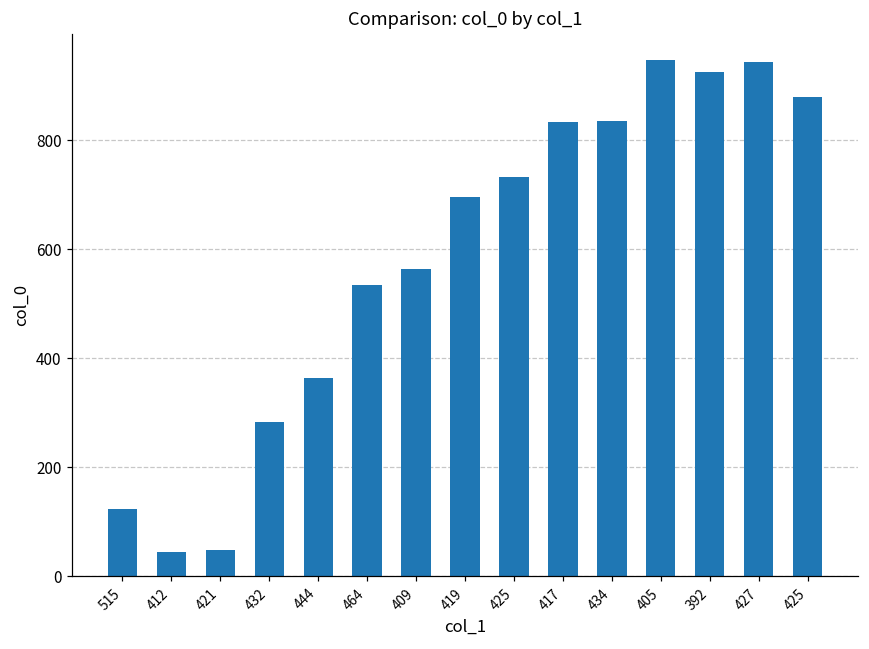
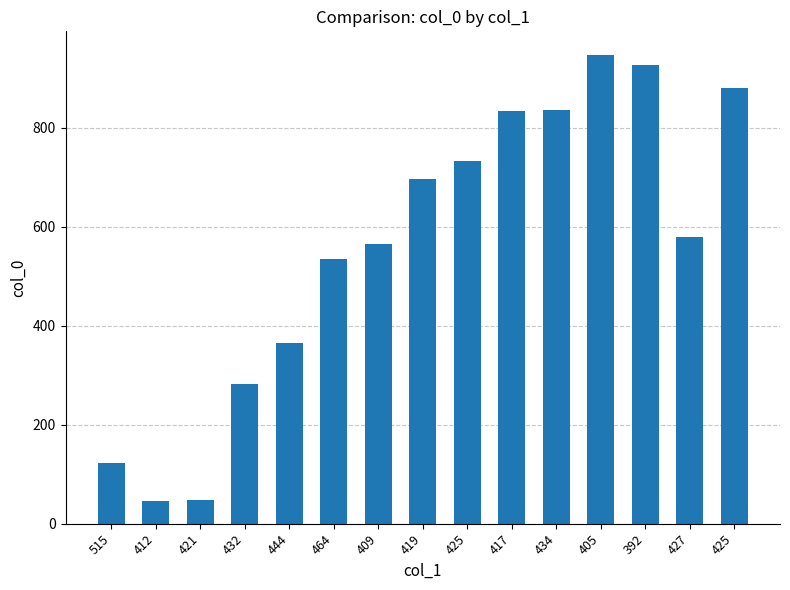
  {
    "515": 120,
    "412": 50,
    "421": 50,
    "432": 280,
    "444": 360,
    "464": 540,
    "409": 560,
    "419": 700,
    "417": 830,
    "434": 840,
    "405": 950,
    "392": 930,
-   "427": 940
+   "427": 580
  }
